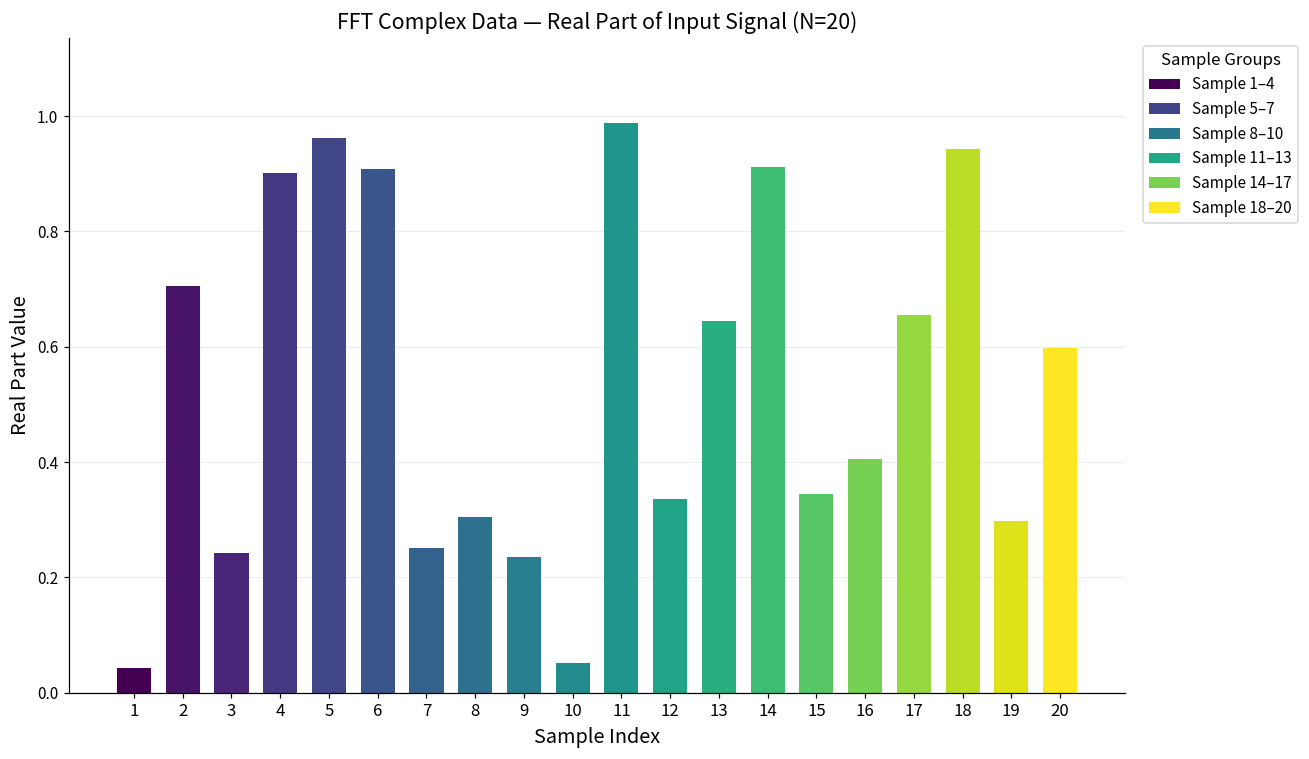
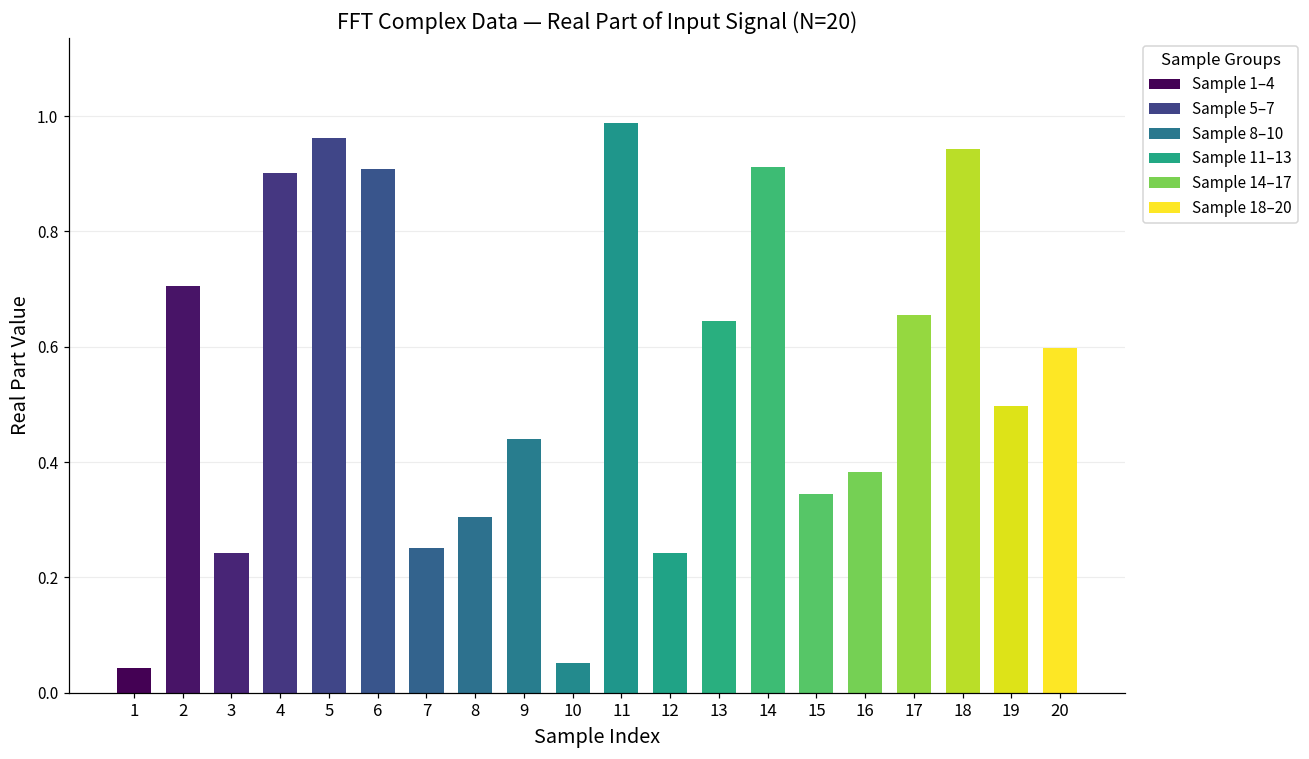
  {
    "1": 0.04,
    "2": 0.70,
    "3": 0.24,
    "4": 0.90,
    "5": 0.96,
    "6": 0.91,
    "7": 0.25,
    "8": 0.30,
-   "9": 0.24,
+   "9": 0.44,
    "10": 0.05,
    "11": 0.99,
-   "12": 0.34,
+   "12": 0.24,
    "13": 0.64,
    "14": 0.91,
    "15": 0.34,
-   "16": 0.40,
+   "16": 0.38,
    "17": 0.65,
    "18": 0.94,
-   "19": 0.30,
+   "19": 0.50,
    "20": 0.60
  }
